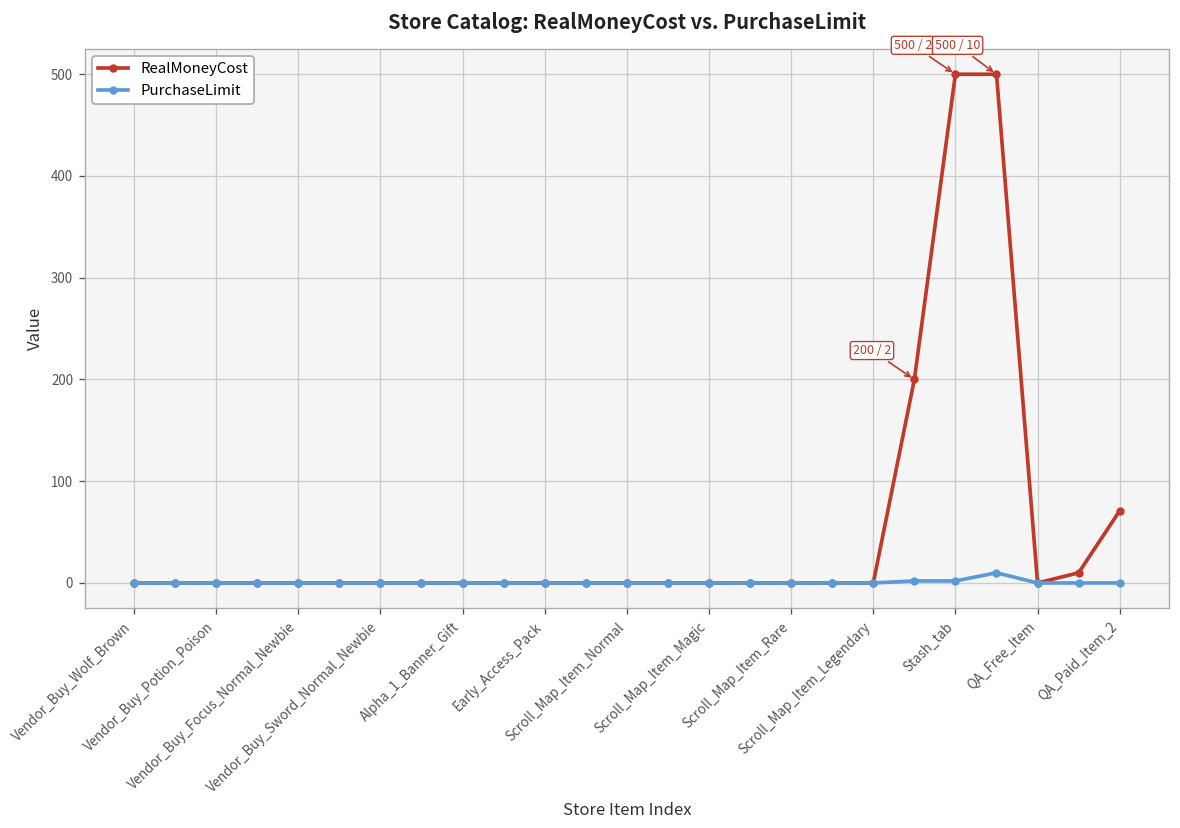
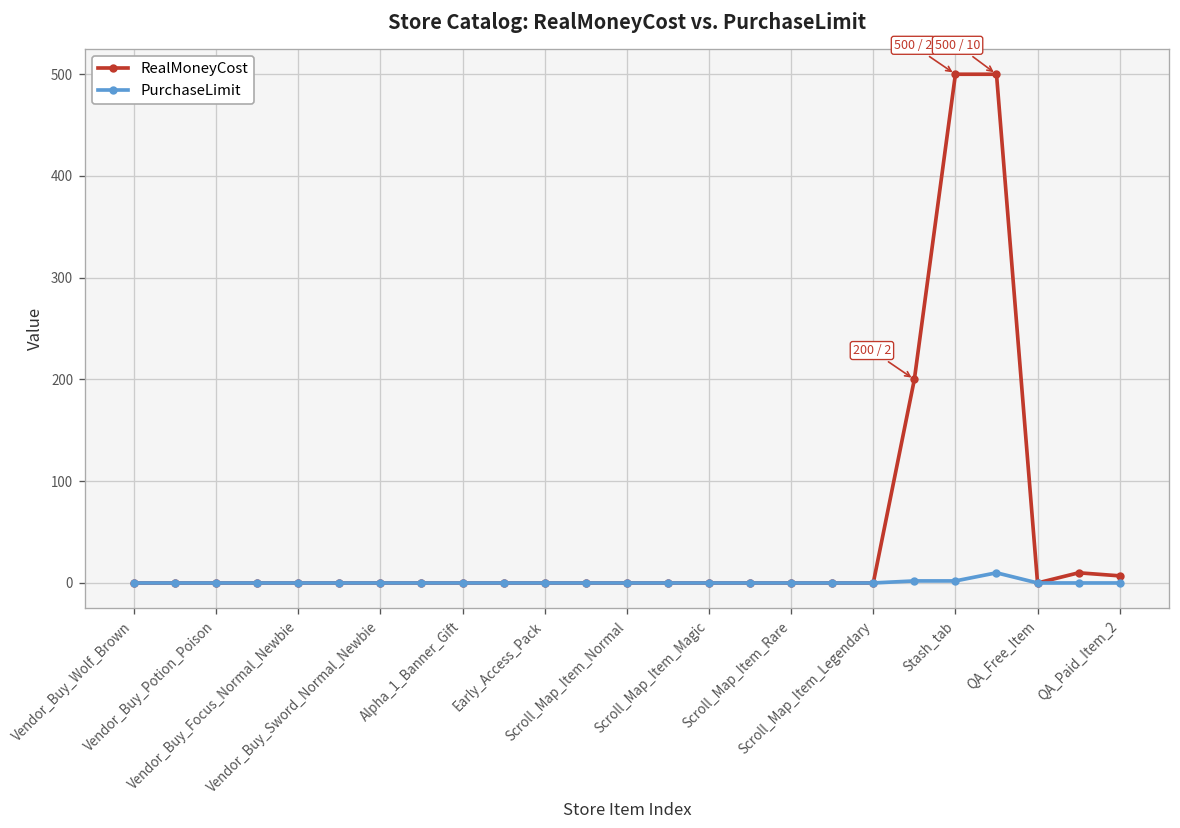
  {
    "RealMoneyCost": {
-     "QA_Paid_Item_2": 70
+     "QA_Paid_Item_2": 10
    },
    "PurchaseLimit": {
      "Stash_tab": 0,
      "QA_Paid_Item_2": 0
    }
  }
